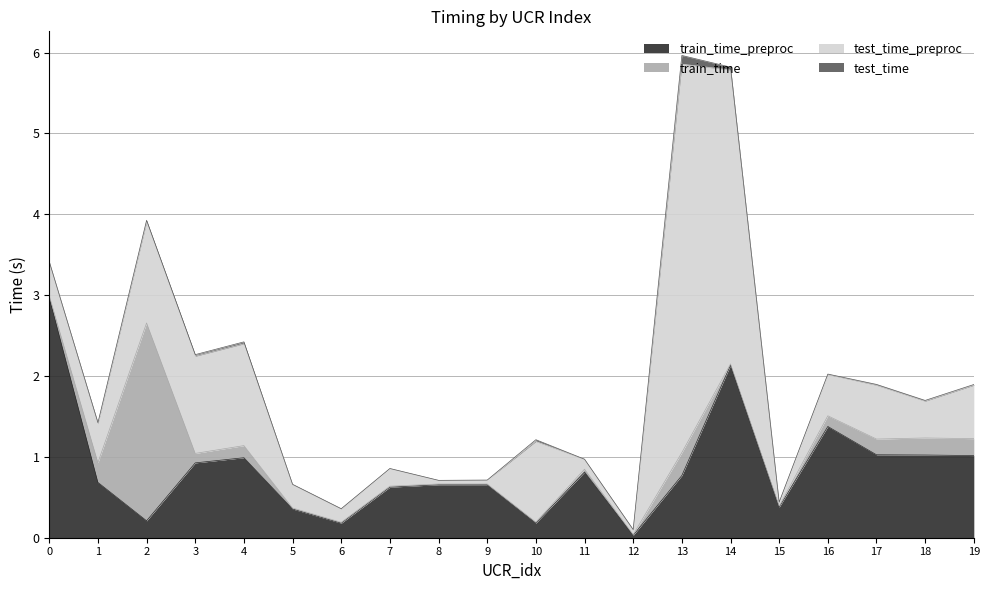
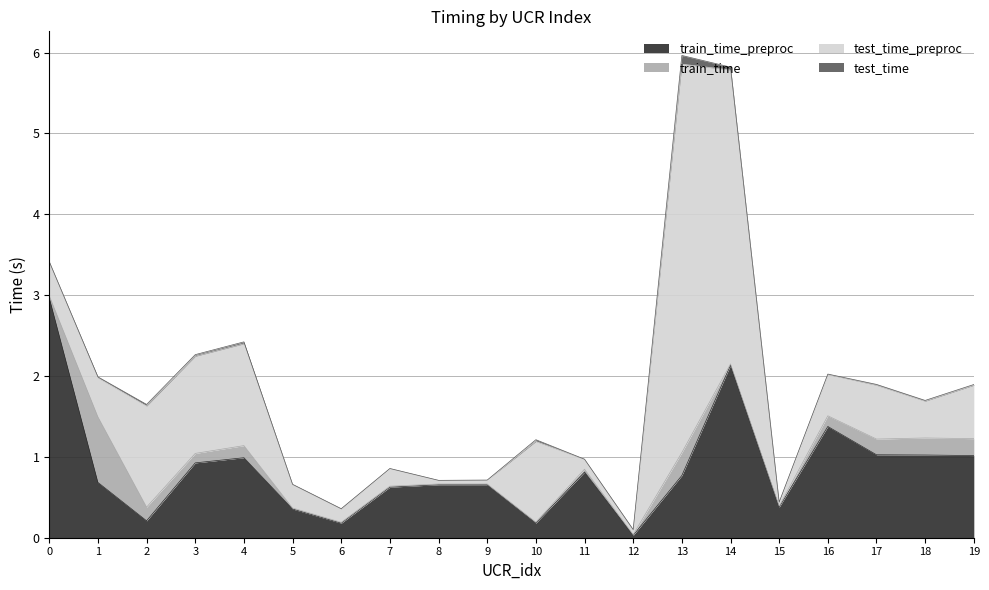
  {
    "train_time_preproc": {
      "1": 0.7,
      "2": 0.2,
      "3": 0.9,
      "4": 1.0,
      "11": 0.8,
      "13": 0.8,
      "16": 1.4,
      "17": 1.0,
      "18": 1.0,
      "19": 1.0
    },
    "train_time": {
-     "1": 0.2,
-     "2": 2.4,
+     "1": 0.8,
+     "2": 0.2,
      "3": 0.1,
      "4": 0.1,
      "11": 0.0,
      "13": 0.3,
      "16": 0.1,
      "17": 0.2,
      "18": 0.2,
      "19": 0.2
    },
    "test_time_preproc": {
      "13": 4.8,
      "14": 3.6
    },
    "test_time": {
      "13": 0.1,
      "14": 0.0
    }
  }
